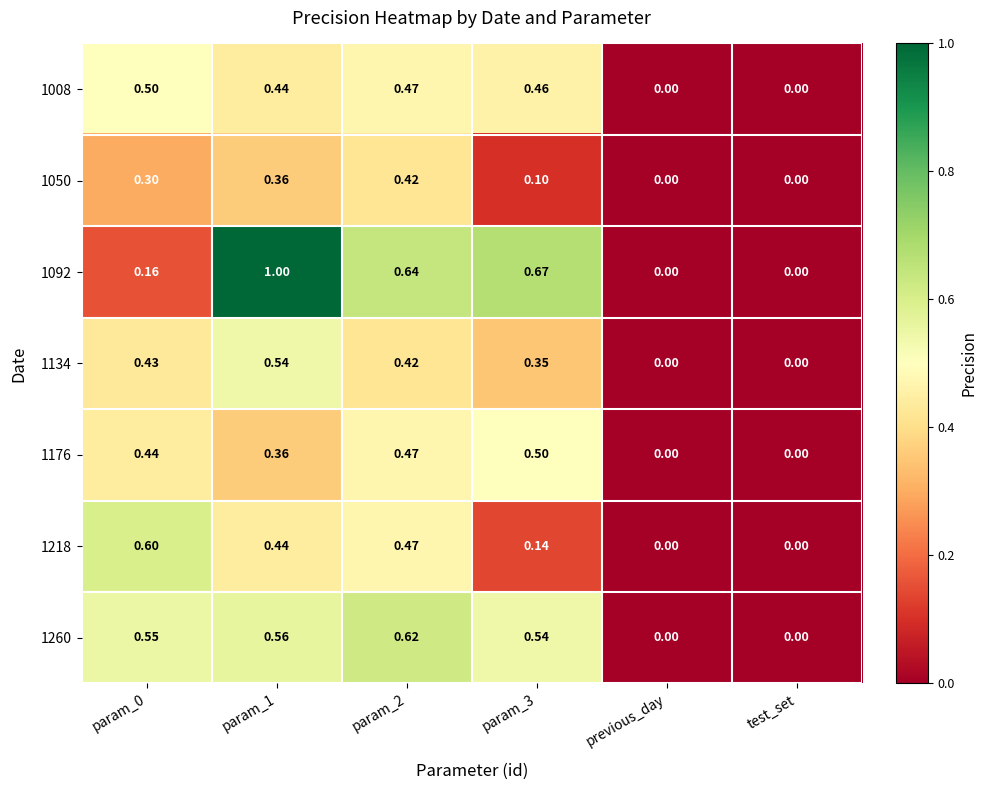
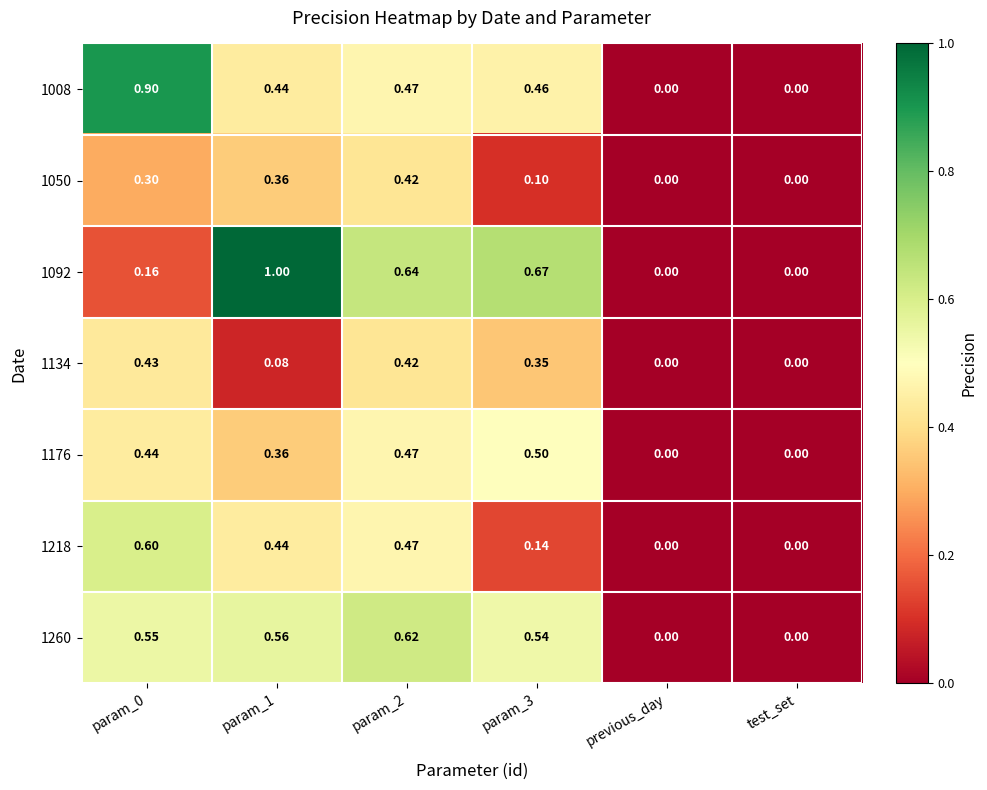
  {
    "1008": {
-     "param_0": 0.50,
+     "param_0": 0.90,
      "param_1": 0.44,
      "param_2": 0.47,
      "param_3": 0.46,
      "previous_day": 0.00,
      "test_set": 0.00
    },
    "1050": {
      "param_0": 0.30,
      "param_1": 0.36,
      "param_2": 0.42,
      "param_3": 0.10,
      "previous_day": 0.00,
      "test_set": 0.00
    },
    "1092": {
      "param_0": 0.16,
      "param_1": 1.00,
      "param_2": 0.64,
      "param_3": 0.67,
      "previous_day": 0.00,
      "test_set": 0.00
    },
    "1134": {
      "param_0": 0.43,
-     "param_1": 0.54,
+     "param_1": 0.08,
      "param_2": 0.42,
      "param_3": 0.35,
      "previous_day": 0.00,
      "test_set": 0.00
    },
    "1176": {
      "param_0": 0.44,
      "param_1": 0.36,
      "param_2": 0.47,
      "param_3": 0.50,
      "previous_day": 0.00,
      "test_set": 0.00
    },
    "1218": {
      "param_0": 0.60,
      "param_1": 0.44,
      "param_2": 0.47,
      "param_3": 0.14,
      "previous_day": 0.00,
      "test_set": 0.00
    },
    "1260": {
      "param_0": 0.55,
      "param_1": 0.56,
      "param_2": 0.62,
      "param_3": 0.54,
      "previous_day": 0.00,
      "test_set": 0.00
    }
  }
